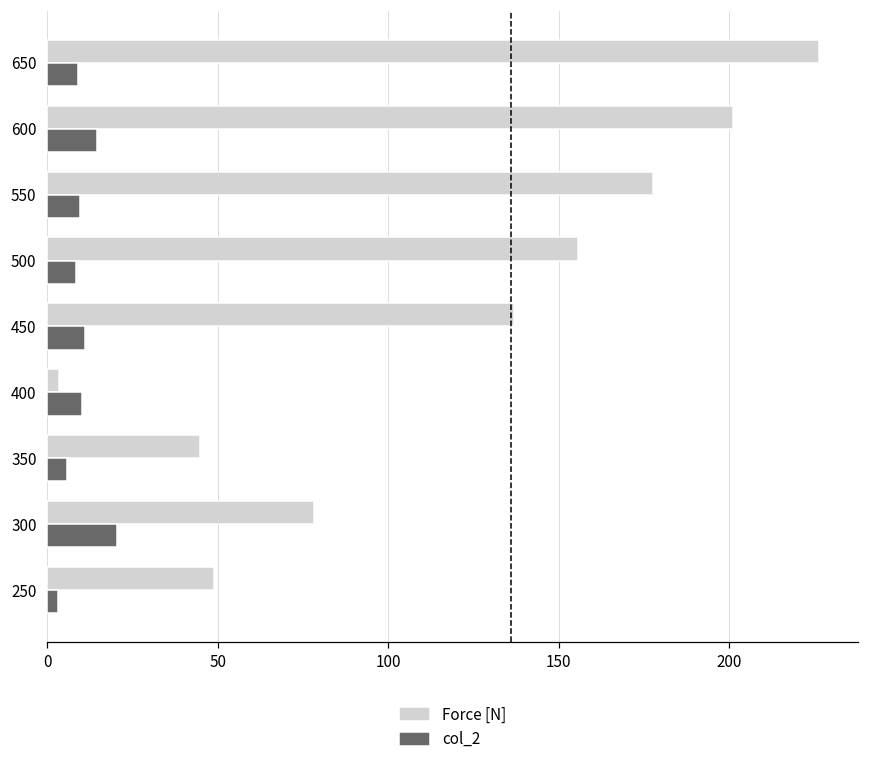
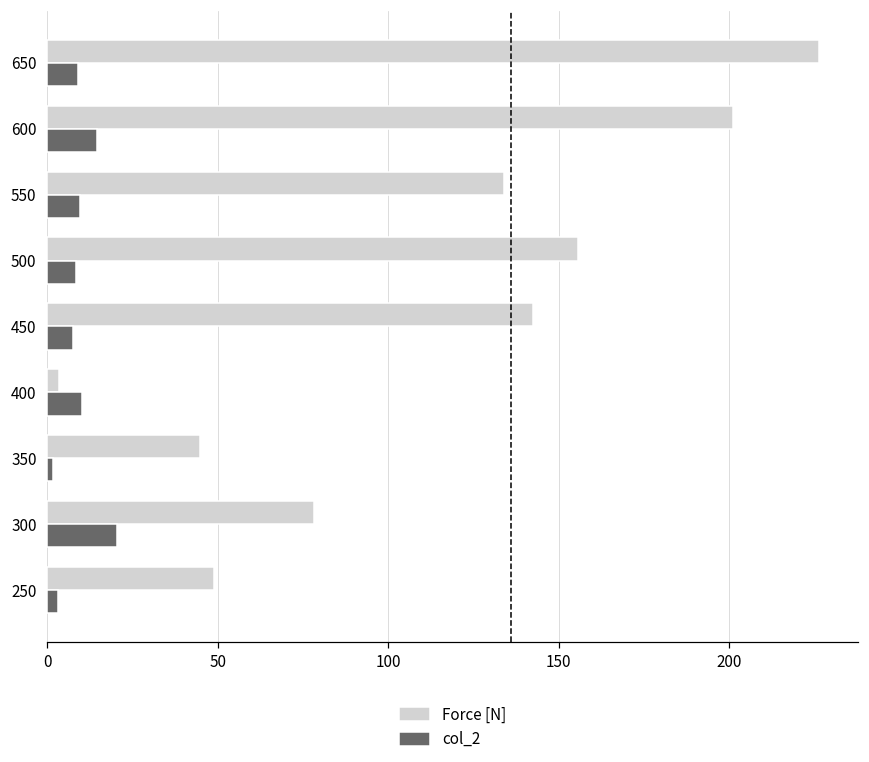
  {
    "Force [N]": {
      "650": 226,
      "600": 201,
-     "550": 178,
+     "550": 134,
      "500": 156,
-     "450": 137,
+     "450": 142,
      "400": 3,
      "350": 45,
      "300": 78,
      "250": 49
    },
    "col_2": {
      "650": 9,
      "600": 15,
      "550": 9,
      "500": 8,
-     "450": 11,
+     "450": 7,
      "400": 10,
-     "350": 6,
+     "350": 2,
      "300": 20,
      "250": 3
    }
  }
